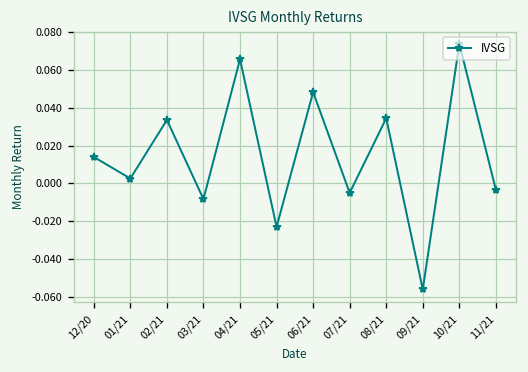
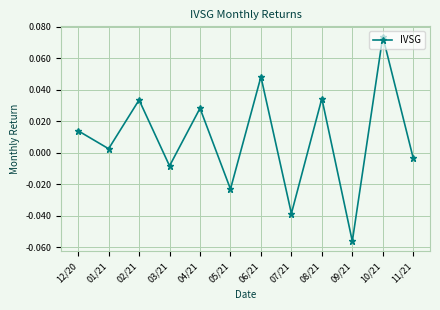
  {
    "12/20": 0.014,
    "01/21": 0.003,
    "02/21": 0.034,
    "03/21": -0.008,
-   "04/21": 0.066,
+   "04/21": 0.028,
    "05/21": -0.023,
    "06/21": 0.048,
-   "07/21": -0.005,
+   "07/21": -0.039,
    "08/21": 0.034,
    "09/21": -0.056,
    "11/21": -0.003
  }
